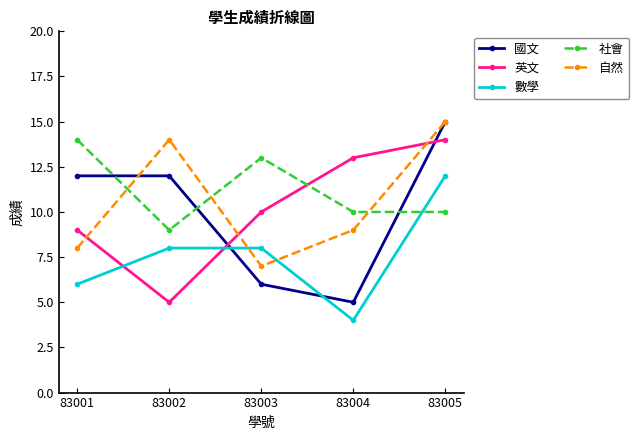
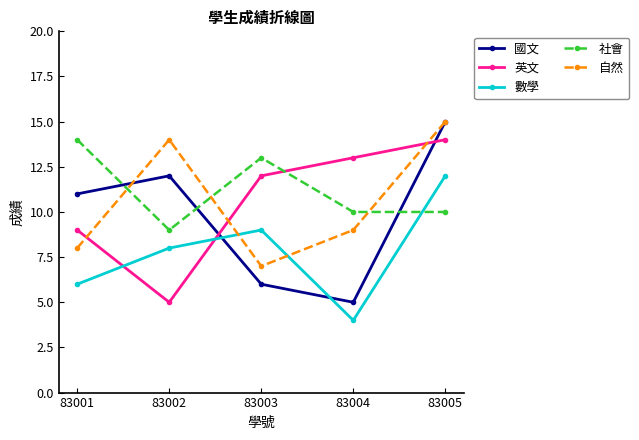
  {
    "國文": {
-     "83001": 12,
+     "83001": 11,
      "83002": 12,
      "83003": 6,
      "83004": 5
    },
    "英文": {
      "83001": 9,
      "83002": 5,
-     "83003": 10,
+     "83003": 12,
      "83004": 13,
      "83005": 14
    },
    "數學": {
      "83001": 6,
      "83002": 8,
-     "83003": 8,
+     "83003": 9,
      "83004": 4,
      "83005": 12
    },
    "社會": {
      "83001": 14,
      "83002": 9,
      "83003": 13,
      "83004": 10,
      "83005": 10
    },
    "自然": {
      "83001": 8,
      "83002": 14,
      "83003": 7,
      "83004": 9
    }
  }
